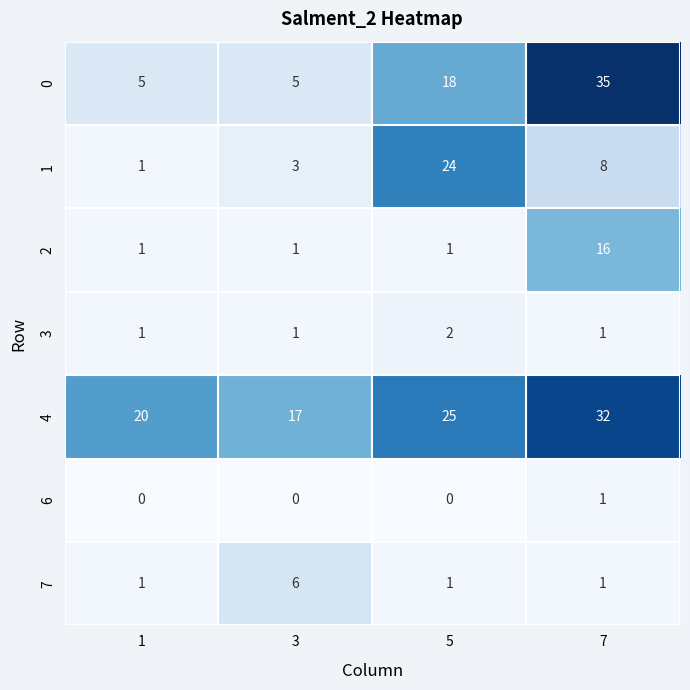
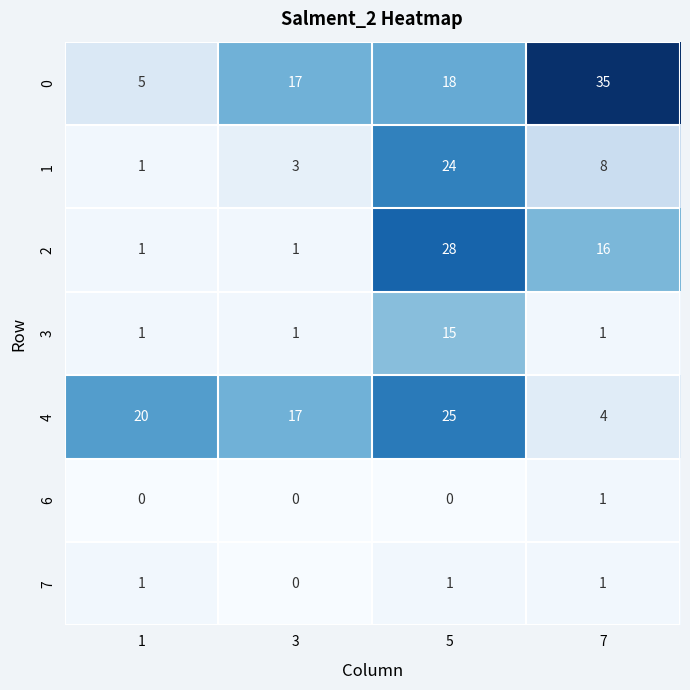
  {
    "0": {
      "1": 5,
-     "3": 5,
+     "3": 17,
      "5": 18,
      "7": 35
    },
    "1": {
      "1": 1,
      "3": 3,
      "5": 24,
      "7": 8
    },
    "2": {
      "1": 1,
      "3": 1,
-     "5": 1,
+     "5": 28,
      "7": 16
    },
    "3": {
      "1": 1,
      "3": 1,
-     "5": 2,
+     "5": 15,
      "7": 1
    },
    "4": {
      "1": 20,
      "3": 17,
      "5": 25,
-     "7": 32
+     "7": 4
    },
    "6": {
      "1": 0,
      "3": 0,
      "5": 0,
      "7": 1
    },
    "7": {
      "1": 1,
-     "3": 6,
+     "3": 0,
      "5": 1,
      "7": 1
    }
  }
